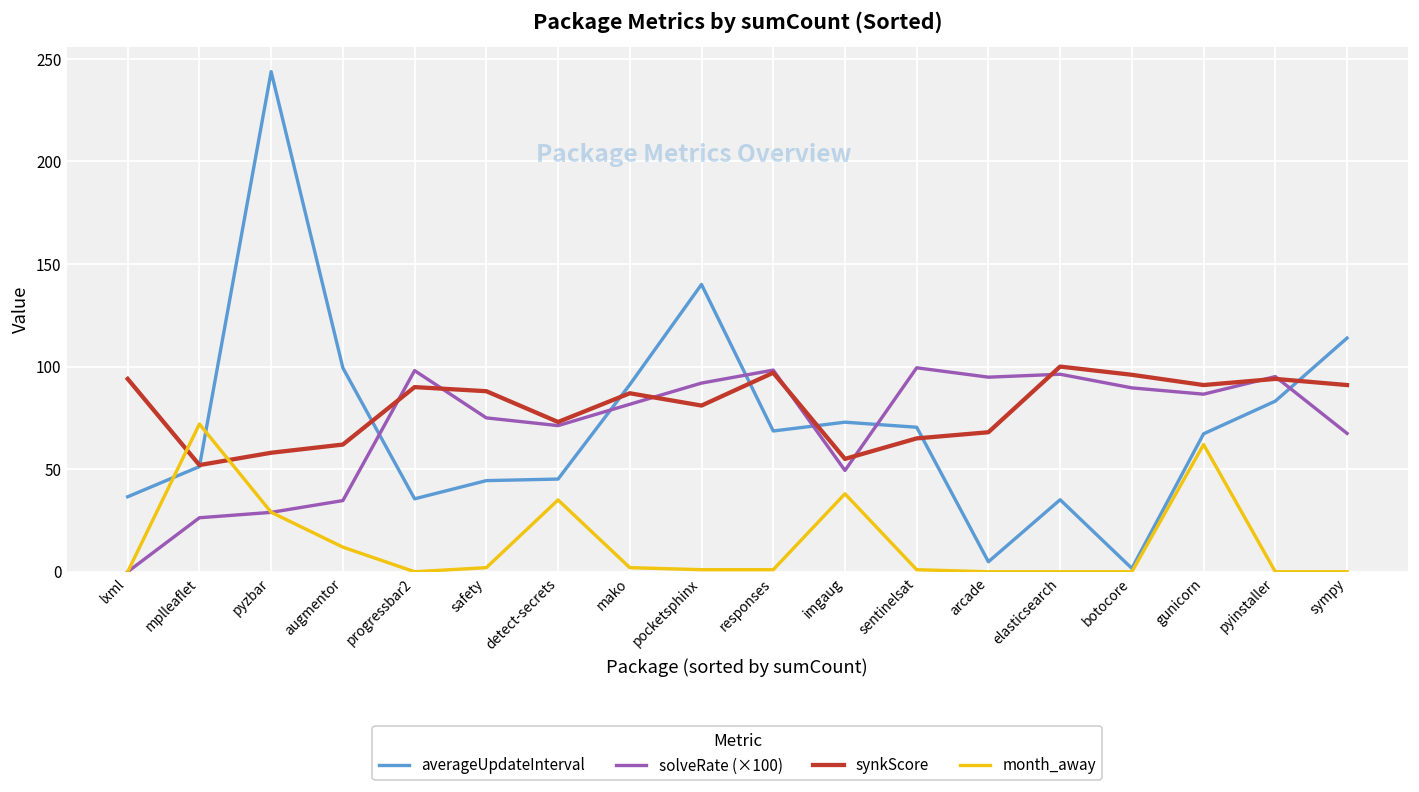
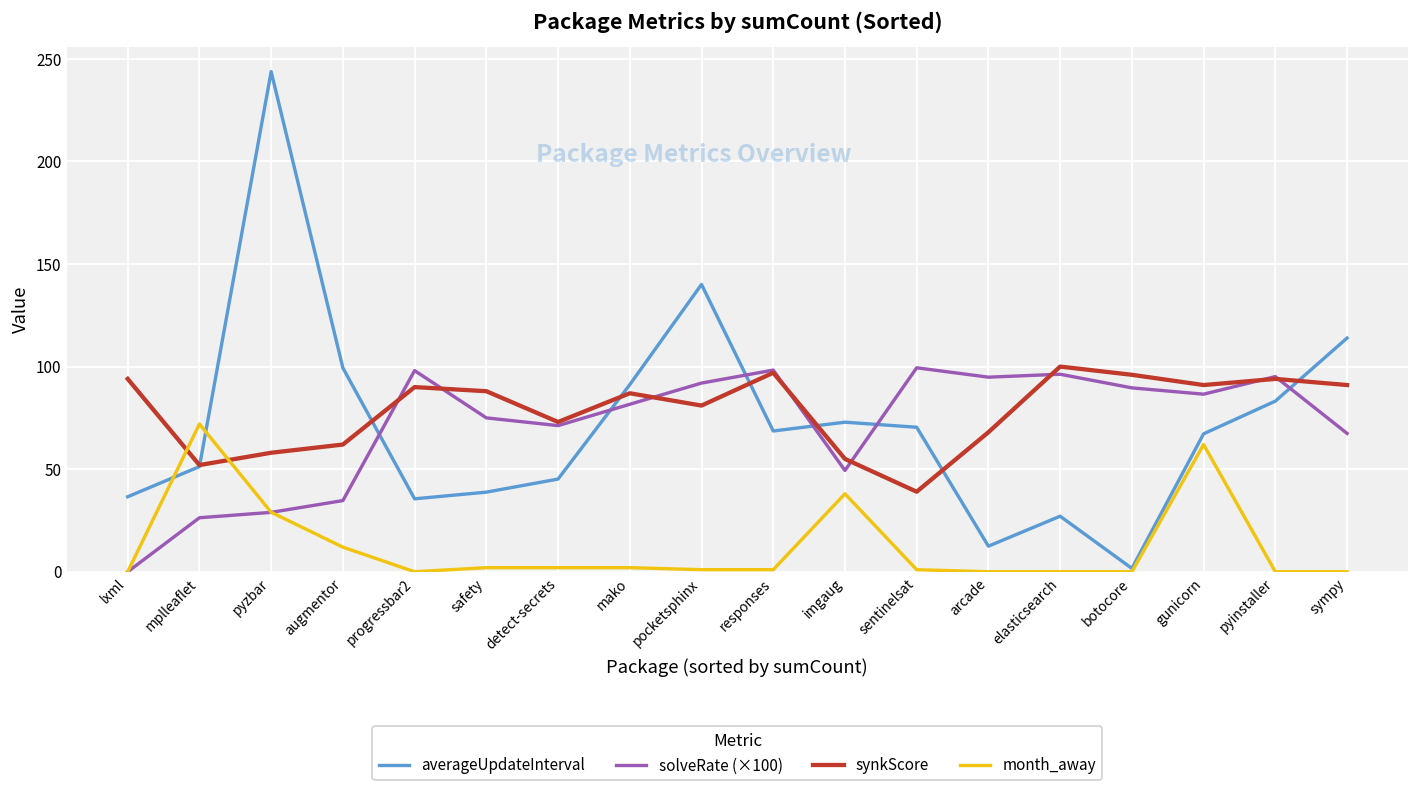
  {
    "averageUpdateInterval": {
      "lxml": 37,
      "pyzbar": 244,
      "augmentor": 99,
      "progressbar2": 36,
-     "safety": 44,
+     "safety": 39,
      "detect-secrets": 45,
      "mako": 91,
      "pocketsphinx": 140,
      "responses": 69,
      "imgaug": 73,
      "sentinelsat": 70,
-     "arcade": 5,
-     "elasticsearch": 35,
+     "arcade": 12,
+     "elasticsearch": 27,
      "botocore": 2,
      "gunicorn": 67,
      "pyinstaller": 83,
      "sympy": 114
    },
    "solveRate (×100)": {
      "mplleaflet": 26,
      "augmentor": 35,
      "progressbar2": 98,
      "safety": 75,
      "detect-secrets": 71,
      "mako": 82,
      "pocketsphinx": 92,
      "imgaug": 49,
      "sentinelsat": 99,
      "arcade": 95,
      "elasticsearch": 96,
      "botocore": 90,
      "gunicorn": 87,
      "sympy": 67
    },
    "synkScore": {
      "lxml": 94,
      "pyzbar": 58,
      "augmentor": 62,
      "progressbar2": 90,
      "safety": 88,
      "detect-secrets": 73,
      "mako": 87,
      "pocketsphinx": 81,
      "imgaug": 55,
-     "sentinelsat": 65,
+     "sentinelsat": 39,
      "arcade": 68,
      "elasticsearch": 100,
      "botocore": 96,
      "gunicorn": 91,
      "sympy": 91
    },
    "month_away": {
      "mplleaflet": 72,
      "augmentor": 12,
      "progressbar2": 0,
      "safety": 2,
-     "detect-secrets": 35,
+     "detect-secrets": 2,
      "mako": 2,
      "pocketsphinx": 1,
      "responses": 1,
      "imgaug": 38,
      "sentinelsat": 1,
      "arcade": 0,
      "elasticsearch": 0,
      "botocore": 0,
      "gunicorn": 62,
      "pyinstaller": 0,
      "sympy": 0
    }
  }
